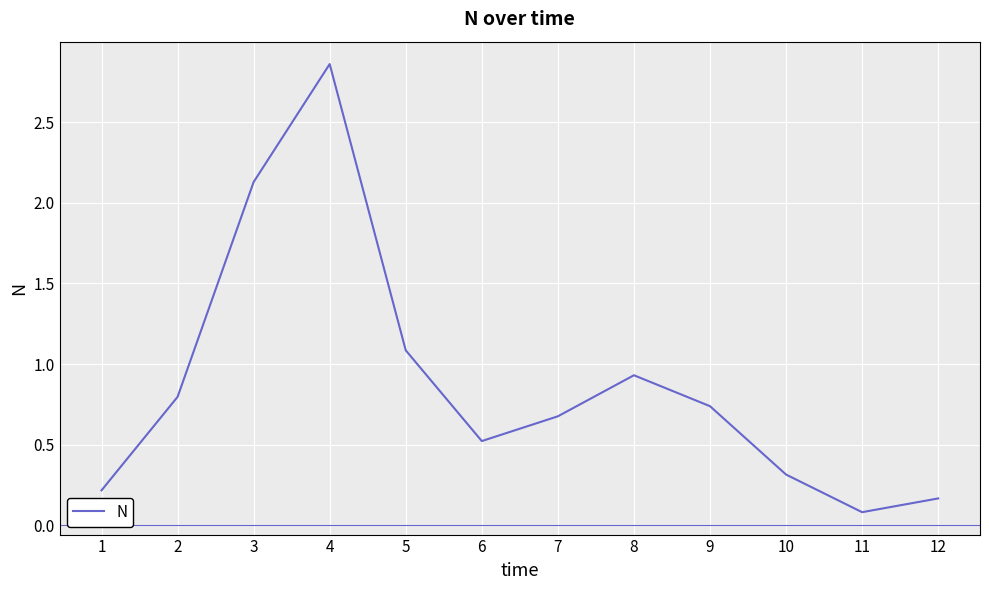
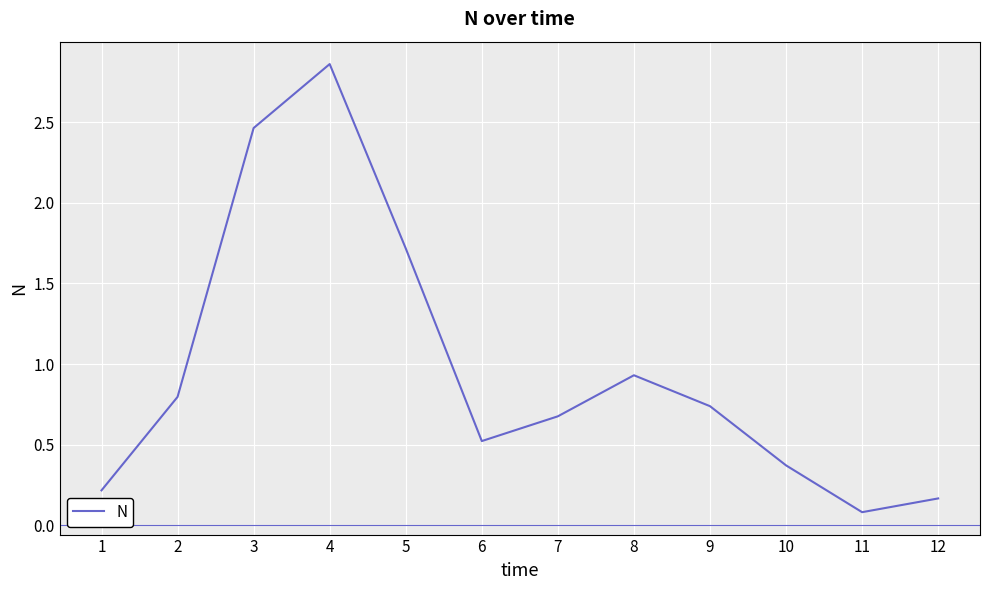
  {
    "1": 0.22,
    "2": 0.80,
-   "3": 2.13,
+   "3": 2.46,
    "4": 2.86,
-   "5": 1.08,
+   "5": 1.72,
    "6": 0.52,
    "7": 0.68,
    "8": 0.93,
    "9": 0.74,
-   "10": 0.31,
+   "10": 0.37,
    "11": 0.08,
    "12": 0.17
  }
